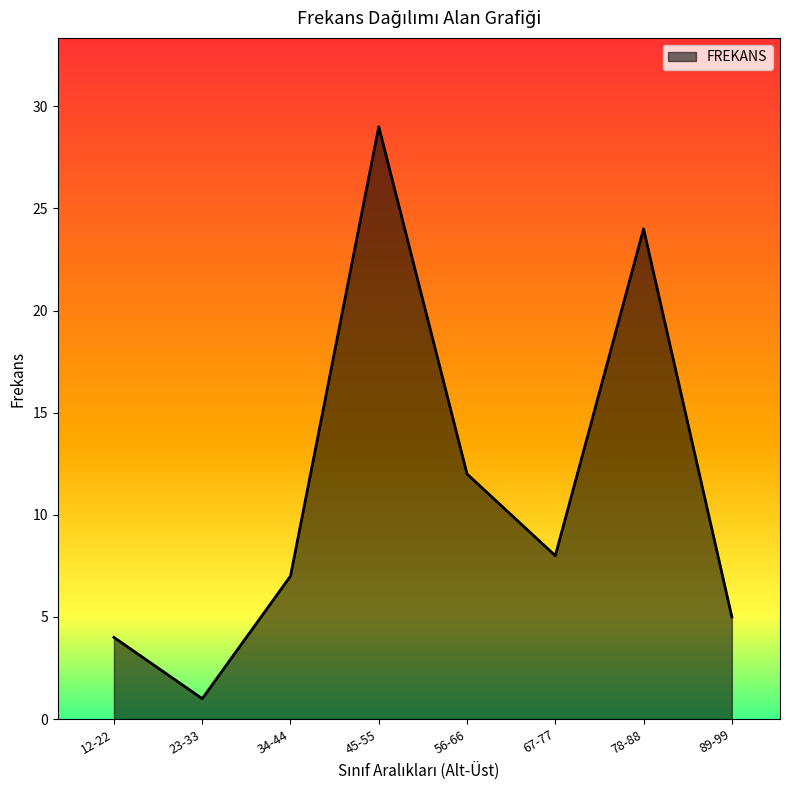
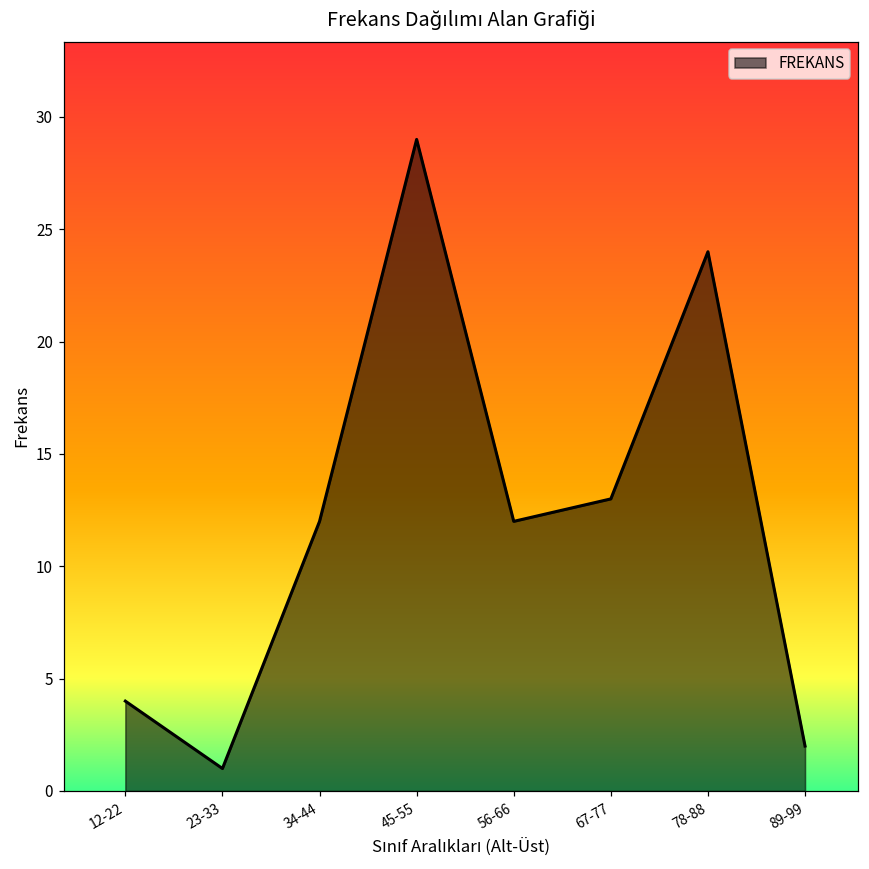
  {
    "12-22": 4,
    "23-33": 1,
-   "34-44": 7,
+   "34-44": 12,
    "45-55": 29,
    "56-66": 12,
-   "67-77": 8,
+   "67-77": 13,
    "78-88": 24,
-   "89-99": 5
+   "89-99": 2
  }
